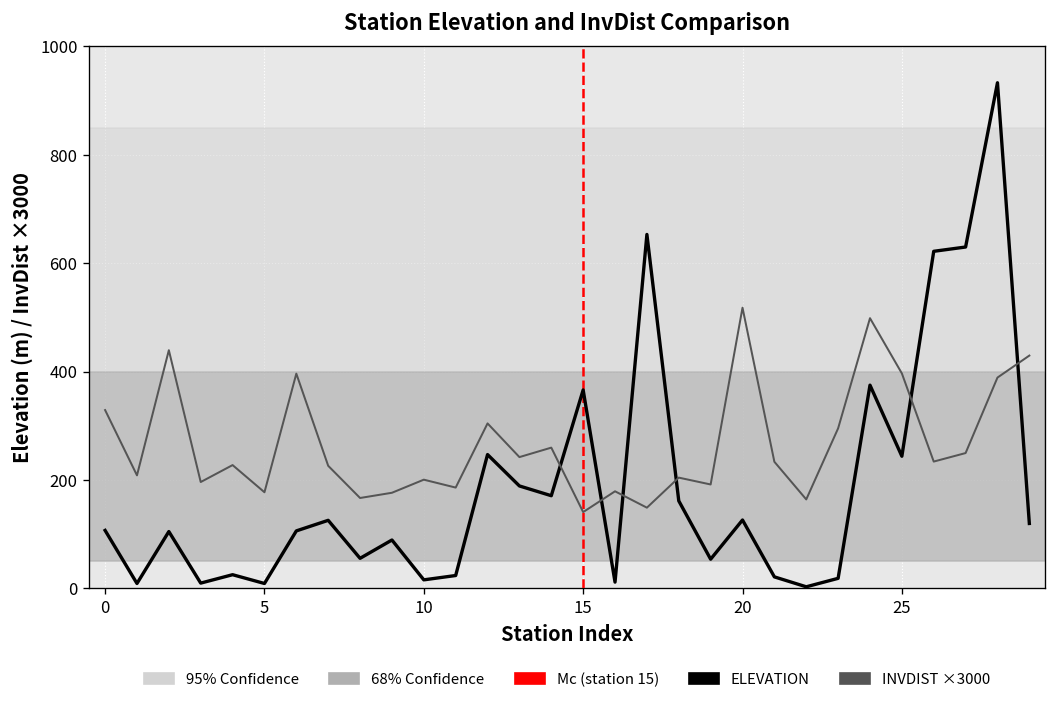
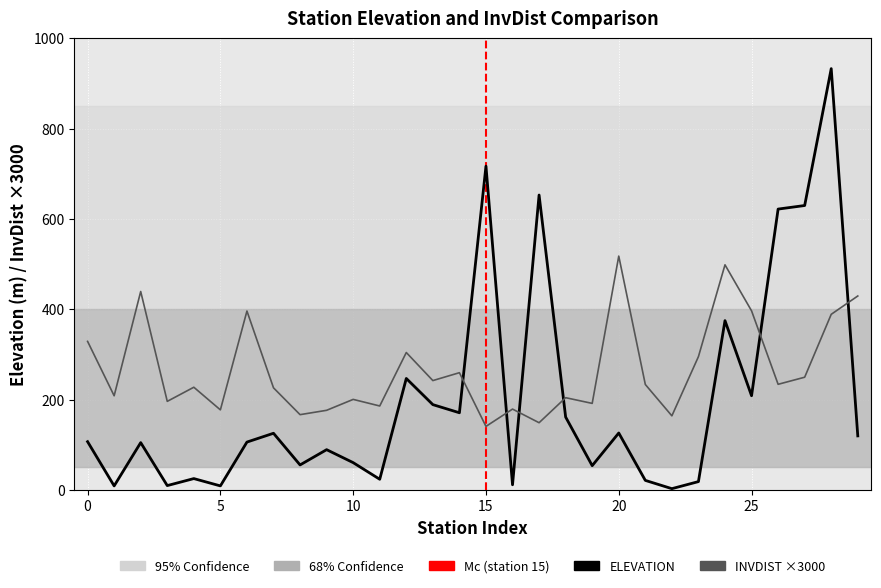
  {
    "ELEVATION": {
      "0": 110,
      "5": 10,
-     "10": 20,
-     "15": 370,
+     "10": 60,
+     "15": 720,
      "20": 130,
-     "25": 240
+     "25": 210
    },
    "INVDIST ×3000": {
      "0": 330,
      "5": 180,
      "10": 200,
      "15": 140,
      "20": 520,
      "25": 400
    }
  }
